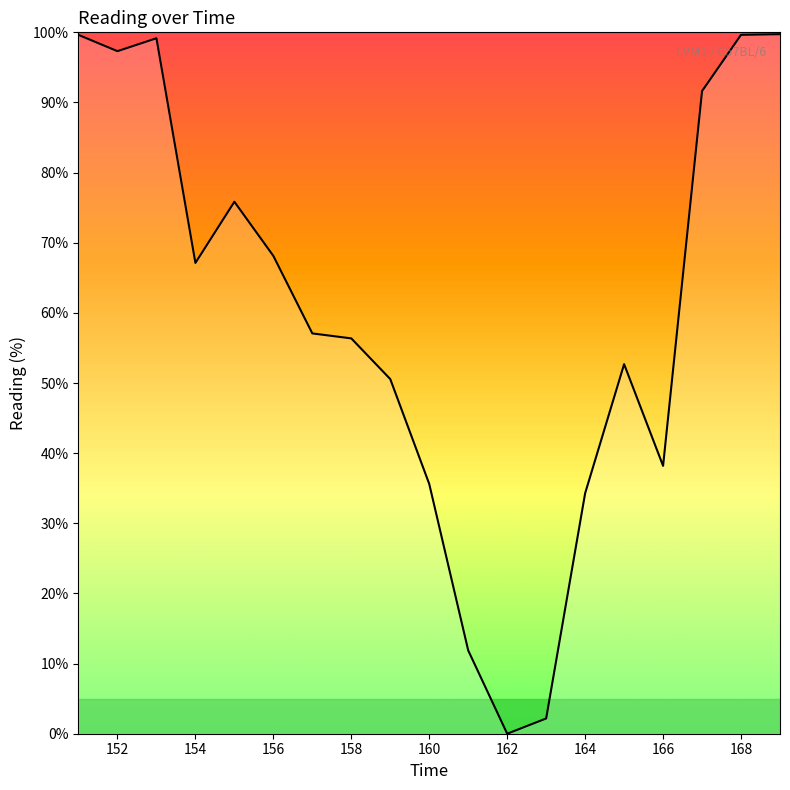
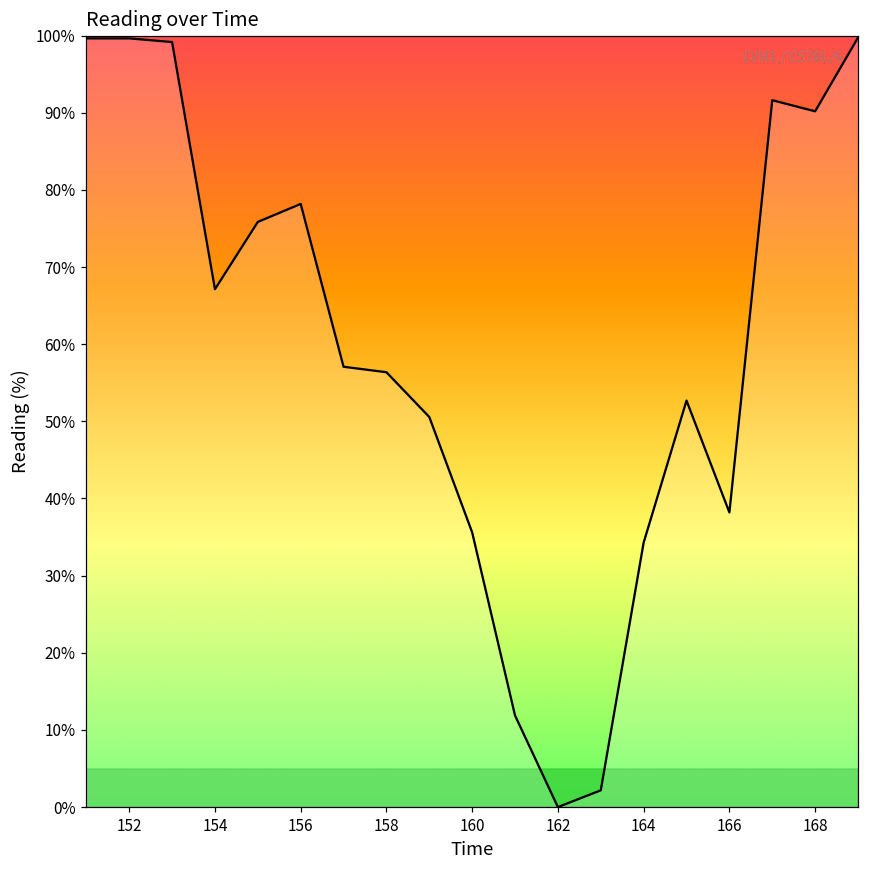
  {
-   "152": "97%",
+   "152": "100%",
    "154": "67%",
-   "156": "68%",
+   "156": "78%",
    "158": "56%",
    "160": "36%",
    "164": "34%",
    "166": "38%",
-   "168": "100%"
+   "168": "90%"
  }
